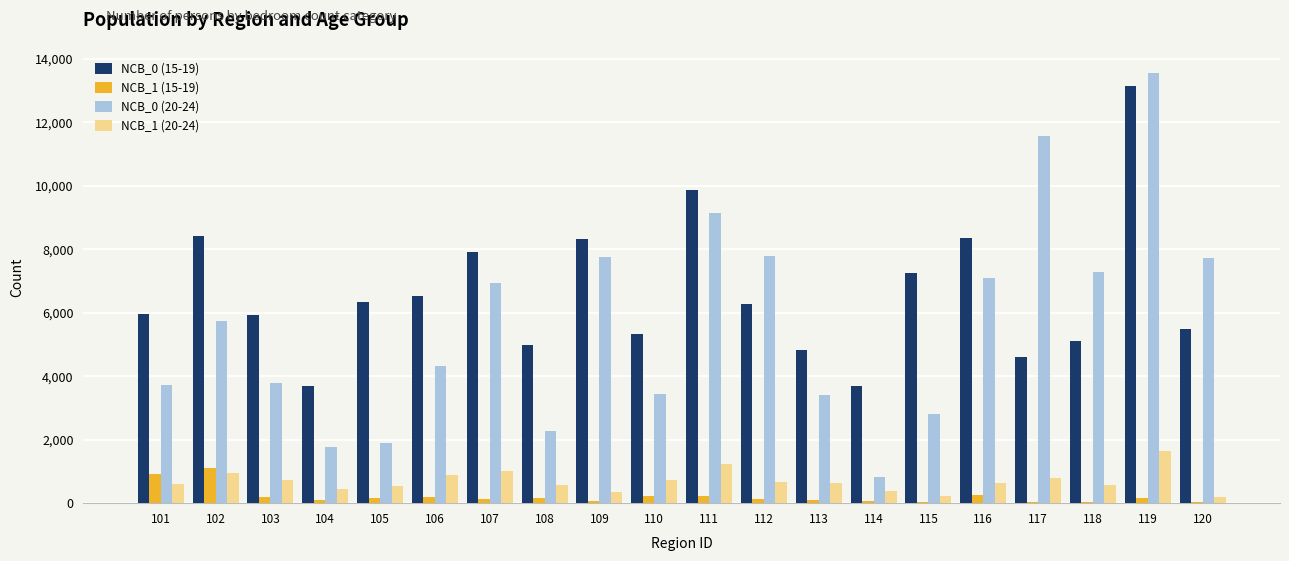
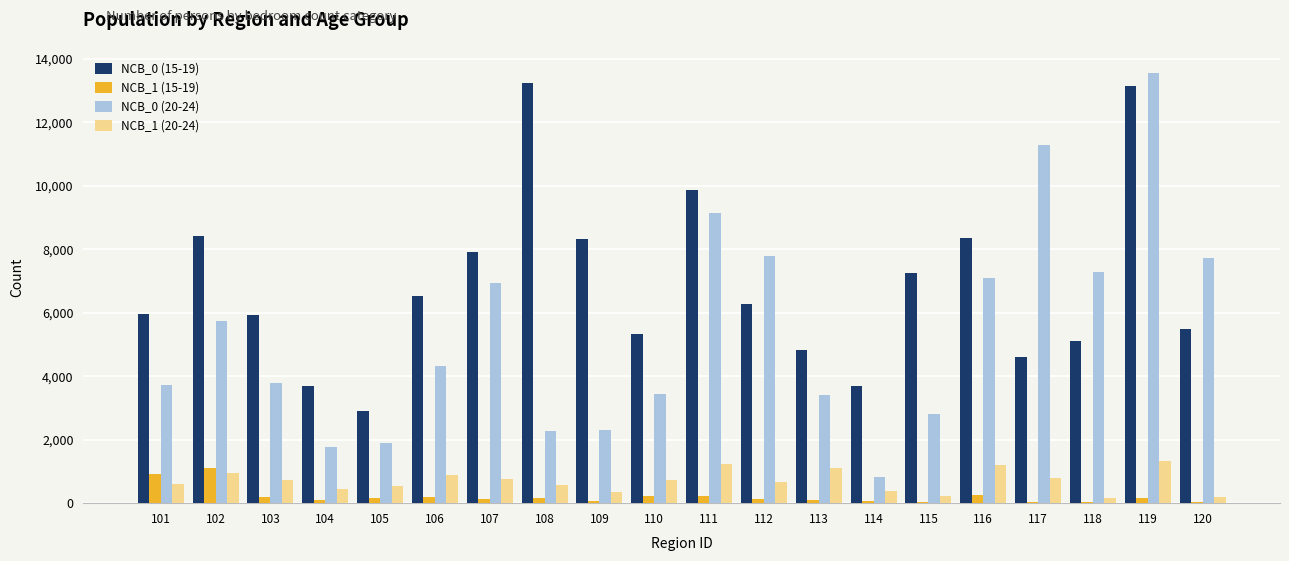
  {
    "NCB_0 (15-19)": {
      "101": "5,900",
      "102": "8,400",
      "103": "5,900",
      "104": "3,700",
-     "105": "6,400",
+     "105": "2,900",
      "106": "6,500",
      "107": "7,900",
-     "108": "5,000",
+     "108": "13,200",
      "109": "8,300",
      "110": "5,300",
      "111": "9,900",
      "112": "6,300",
      "113": "4,800",
      "114": "3,700",
      "115": "7,300",
      "116": "8,300",
      "117": "4,600",
      "118": "5,100",
      "119": "13,100",
      "120": "5,500"
    },
    "NCB_1 (15-19)": {
      "101": "900",
      "102": "1,100",
      "103": "200",
      "104": "100",
      "105": "200",
      "106": "200",
      "107": "100",
      "108": "100",
      "109": "100",
      "110": "200",
      "111": "200",
      "112": "100",
      "113": "100",
      "116": "200",
      "119": "200"
    },
    "NCB_0 (20-24)": {
      "101": "3,700",
      "102": "5,700",
      "103": "3,800",
      "104": "1,800",
      "105": "1,900",
      "106": "4,300",
      "107": "7,000",
      "108": "2,300",
-     "109": "7,800",
+     "109": "2,300",
      "110": "3,500",
      "111": "9,100",
      "112": "7,800",
      "113": "3,400",
      "114": "800",
      "115": "2,800",
      "116": "7,100",
-     "117": "11,600",
+     "117": "11,300",
      "118": "7,300",
      "119": "13,600",
      "120": "7,700"
    },
    "NCB_1 (20-24)": {
      "101": "600",
      "102": "1,000",
      "103": "700",
      "104": "400",
      "105": "600",
      "106": "900",
-     "107": "1,000",
+     "107": "700",
      "108": "600",
      "109": "400",
      "110": "700",
      "111": "1,200",
      "112": "700",
-     "113": "600",
+     "113": "1,100",
      "114": "400",
      "115": "200",
-     "116": "600",
+     "116": "1,200",
      "117": "800",
-     "118": "600",
-     "119": "1,600",
+     "118": "100",
+     "119": "1,300",
      "120": "200"
    }
  }
